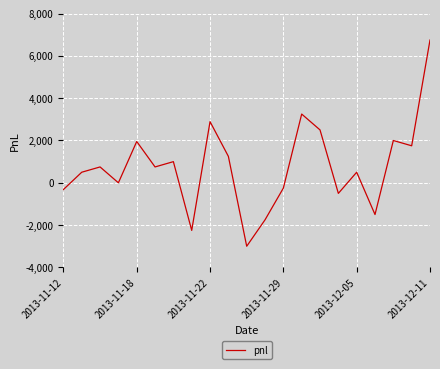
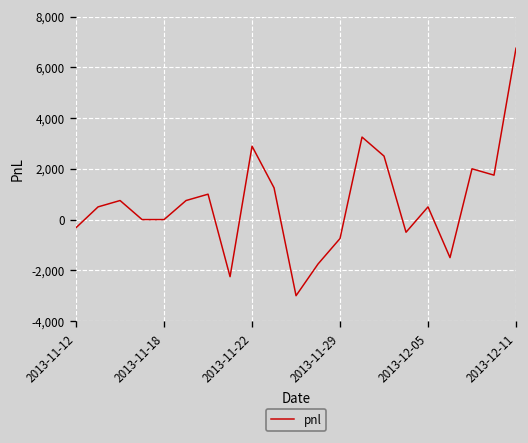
  {
    "2013-11-12": "-300",
-   "2013-11-18": "2,000",
+   "2013-11-18": "0",
    "2013-11-22": "2,900",
-   "2013-11-29": "-300",
+   "2013-11-29": "-700",
    "2013-12-05": "500",
    "2013-12-11": "6,800"
  }
